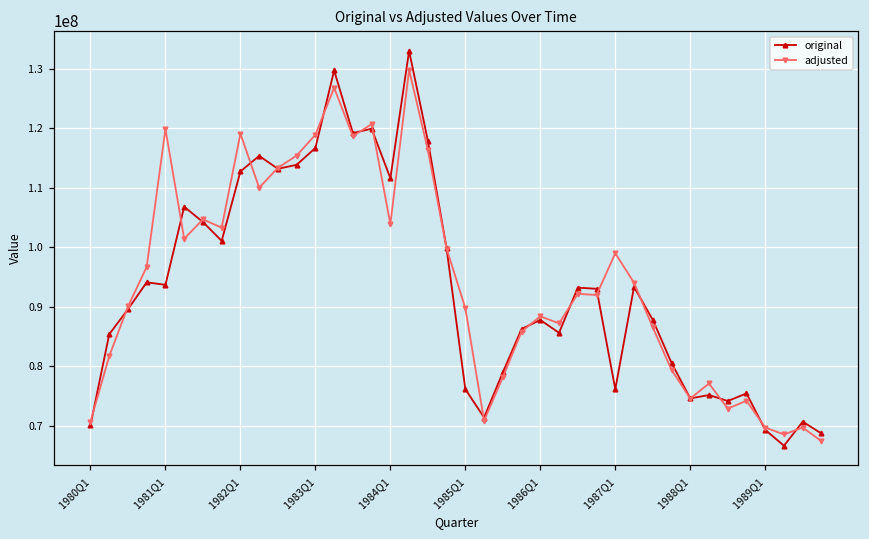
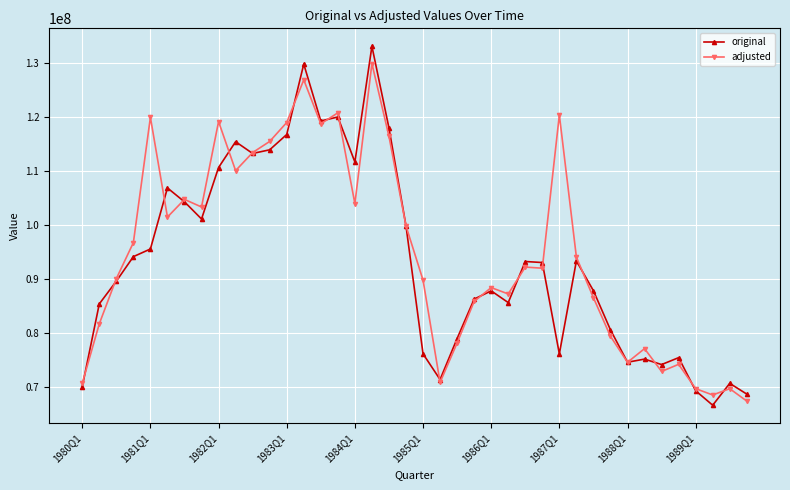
  {
    "original": {
      "1980Q1": 70000000,
-     "1981Q1": 94000000,
-     "1982Q1": 113000000,
+     "1981Q1": 96000000,
+     "1982Q1": 111000000,
      "1983Q1": 117000000,
      "1984Q1": 112000000,
      "1985Q1": 76000000,
      "1986Q1": 88000000,
      "1987Q1": 76000000
    },
    "adjusted": {
      "1980Q1": 71000000,
      "1981Q1": 120000000,
      "1982Q1": 119000000,
      "1983Q1": 119000000,
      "1984Q1": 104000000,
      "1985Q1": 90000000,
      "1986Q1": 88000000,
-     "1987Q1": 99000000
+     "1987Q1": 120000000
    }
  }
